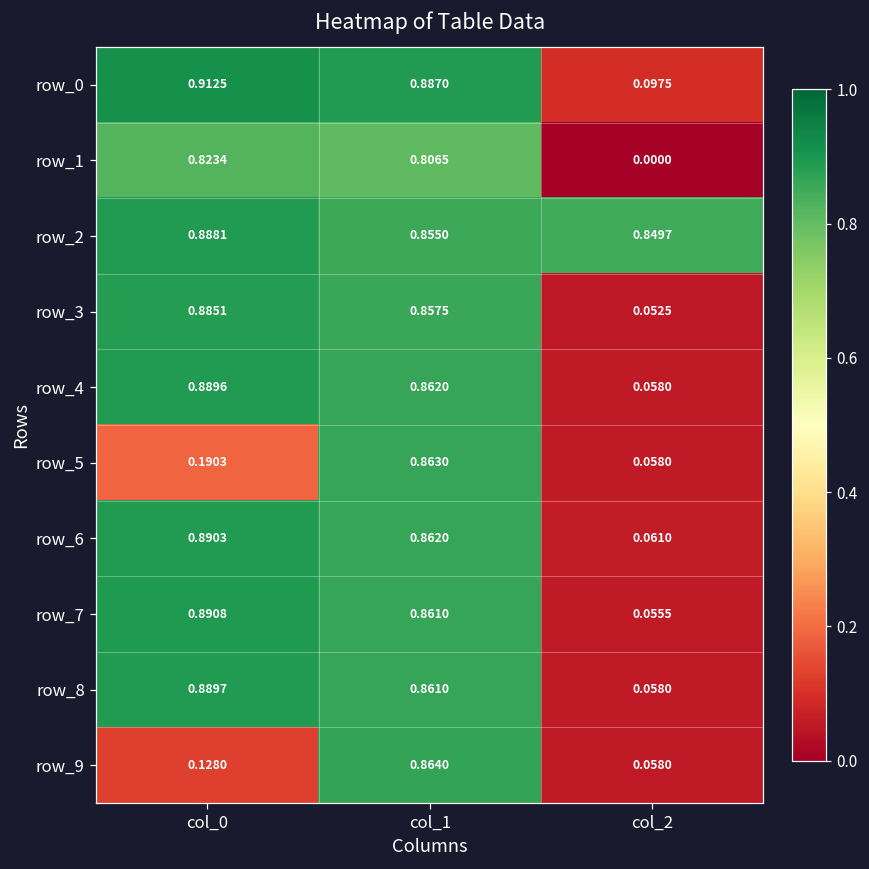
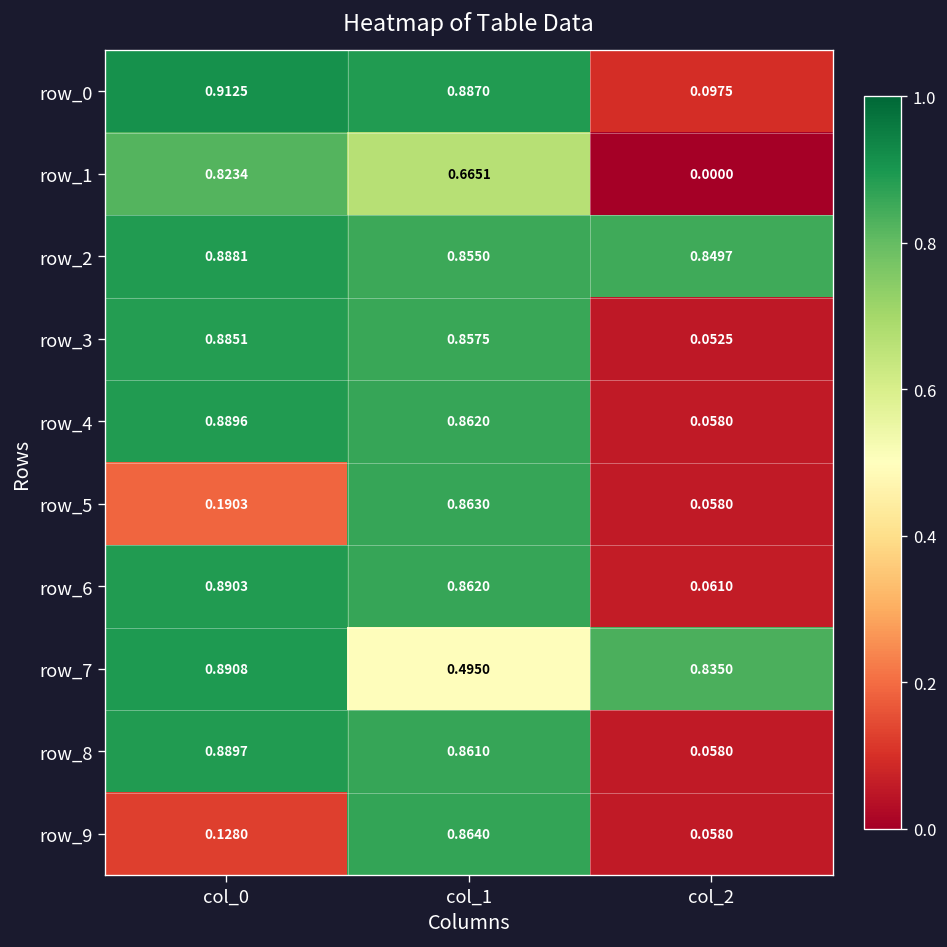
  {
    "row_0": {
      "col_0": 0.9125,
      "col_1": 0.8870,
      "col_2": 0.0975
    },
    "row_1": {
      "col_0": 0.8234,
-     "col_1": 0.8065,
+     "col_1": 0.6651,
      "col_2": 0.0000
    },
    "row_2": {
      "col_0": 0.8881,
      "col_1": 0.8550,
      "col_2": 0.8497
    },
    "row_3": {
      "col_0": 0.8851,
      "col_1": 0.8575,
      "col_2": 0.0525
    },
    "row_4": {
      "col_0": 0.8896,
      "col_1": 0.8620,
      "col_2": 0.0580
    },
    "row_5": {
      "col_0": 0.1903,
      "col_1": 0.8630,
      "col_2": 0.0580
    },
    "row_6": {
      "col_0": 0.8903,
      "col_1": 0.8620,
      "col_2": 0.0610
    },
    "row_7": {
      "col_0": 0.8908,
-     "col_1": 0.8610,
-     "col_2": 0.0555
+     "col_1": 0.4950,
+     "col_2": 0.8350
    },
    "row_8": {
      "col_0": 0.8897,
      "col_1": 0.8610,
      "col_2": 0.0580
    },
    "row_9": {
      "col_0": 0.1280,
      "col_1": 0.8640,
      "col_2": 0.0580
    }
  }
